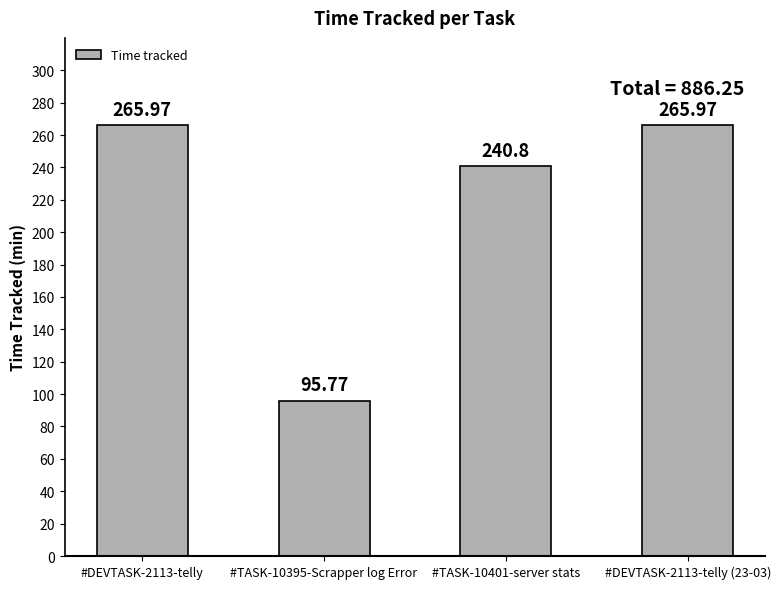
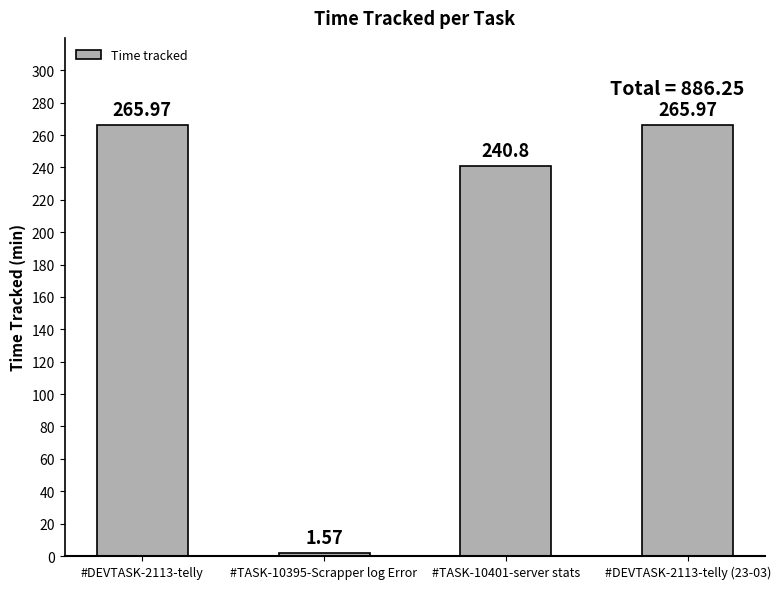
  {
    "#DEVTASK-2113-telly": 265.97,
-   "#TASK-10395-Scrapper log Error": 95.77,
+   "#TASK-10395-Scrapper log Error": 1.57,
    "#TASK-10401-server stats": 240.8,
    "#DEVTASK-2113-telly (23-03)": 265.97
  }
